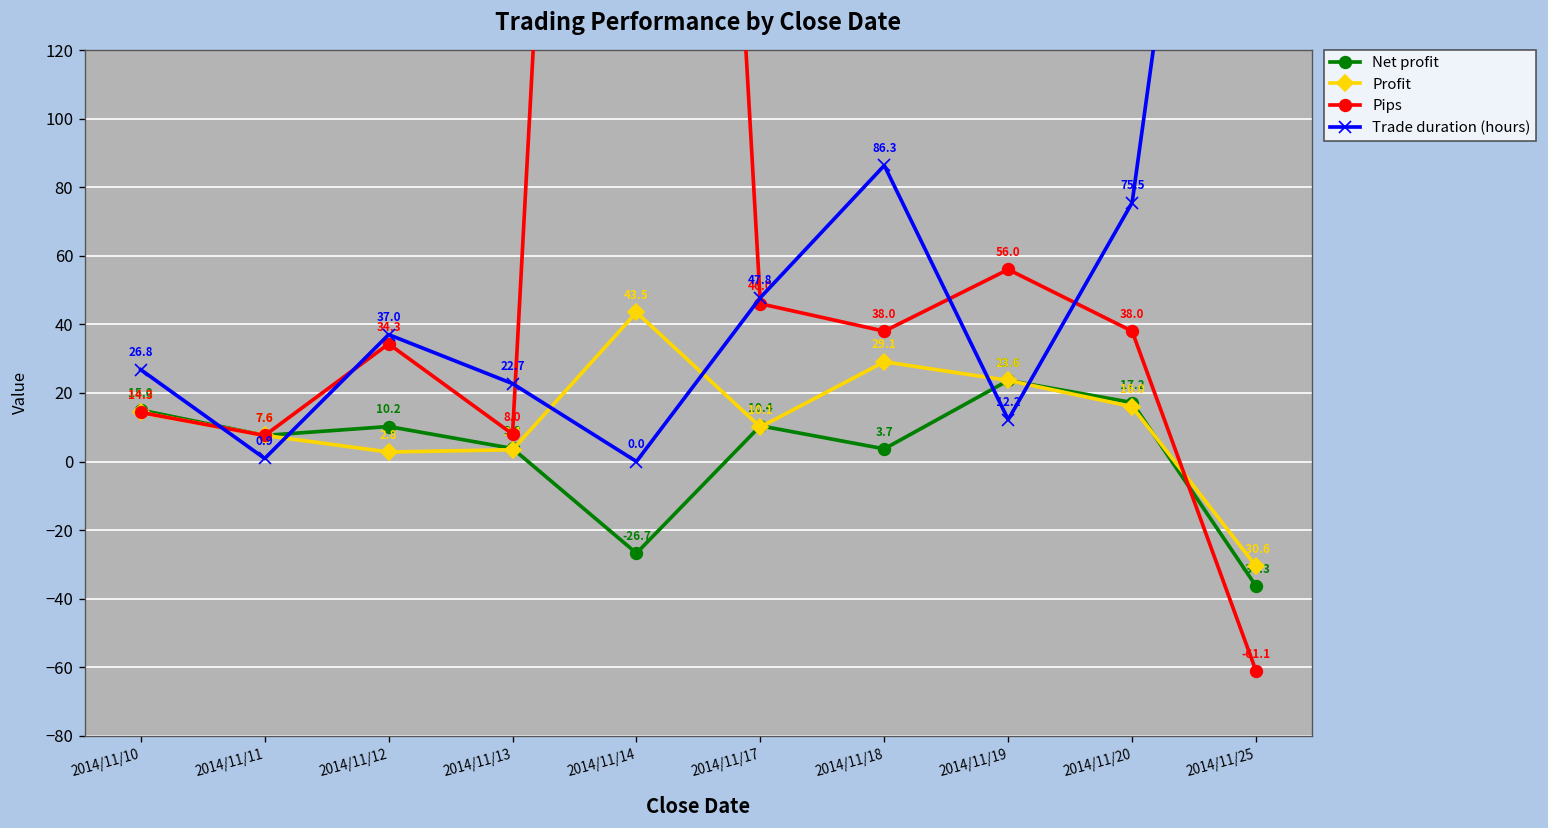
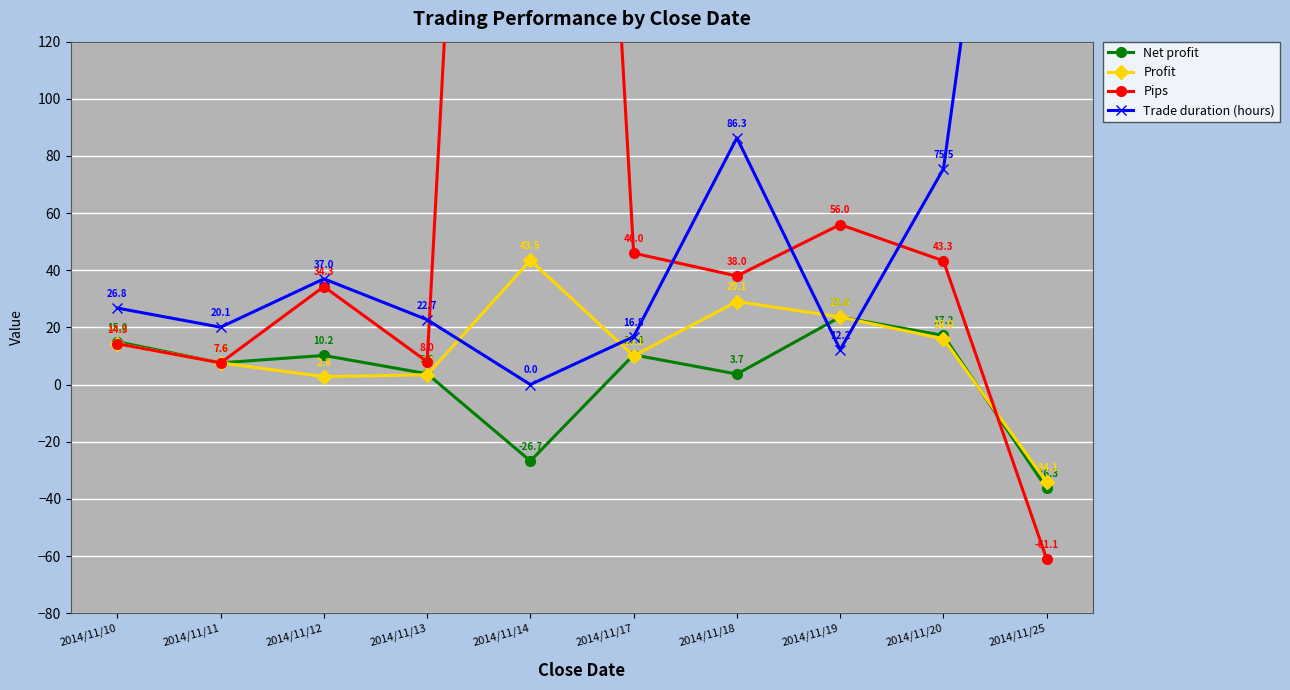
  {
    "Net profit": {
      "2014/11/12": 10.2,
      "2014/11/14": -26.7,
      "2014/11/18": 3.7
    },
    "Profit": {
      "2014/11/12": 2.8,
      "2014/11/14": 43.5,
      "2014/11/18": 29.1,
-     "2014/11/25": -30.6
+     "2014/11/25": -34.1
    },
    "Pips": {
      "2014/11/13": 8.0,
      "2014/11/18": 38.0,
      "2014/11/19": 56.0,
-     "2014/11/20": 38.0,
+     "2014/11/20": 43.3,
      "2014/11/25": -61.1
    },
    "Trade duration (hours)": {
      "2014/11/10": 26.8,
-     "2014/11/11": 0.9,
+     "2014/11/11": 20.1,
      "2014/11/13": 22.7,
      "2014/11/14": 0.0,
-     "2014/11/17": 47.8,
+     "2014/11/17": 16.8,
      "2014/11/18": 86.3,
      "2014/11/19": 12.2,
      "2014/11/20": 75.5
    }
  }
